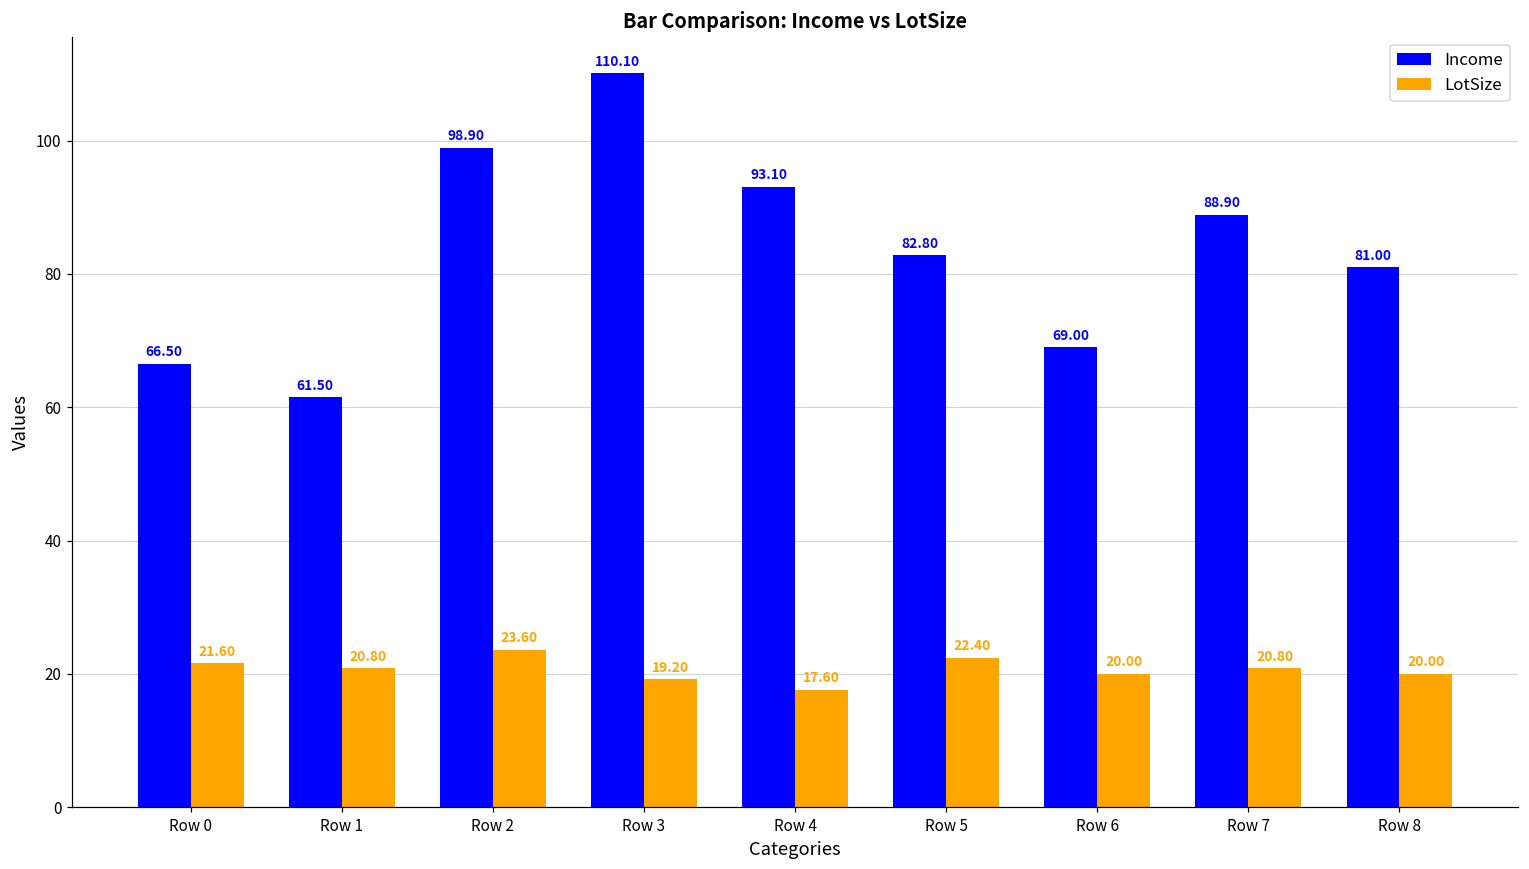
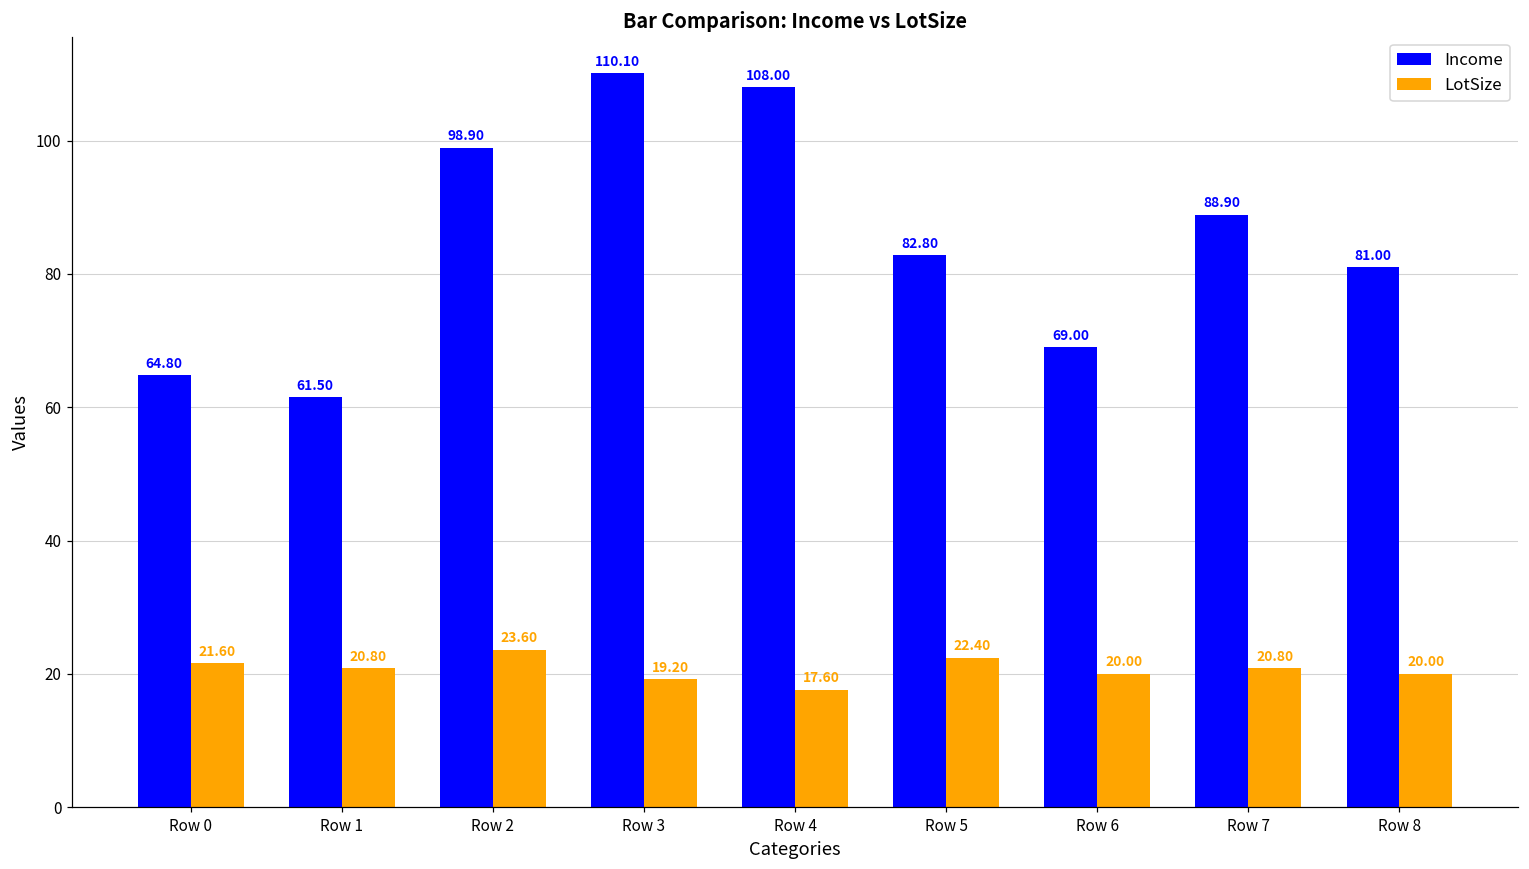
  {
    "Income": {
-     "Row 0": 66.50,
+     "Row 0": 64.80,
      "Row 1": 61.50,
      "Row 2": 98.90,
      "Row 3": 110.10,
-     "Row 4": 93.10,
+     "Row 4": 108.00,
      "Row 5": 82.80,
      "Row 6": 69.00,
      "Row 7": 88.90,
      "Row 8": 81.00
    },
    "LotSize": {
      "Row 0": 21.60,
      "Row 1": 20.80,
      "Row 2": 23.60,
      "Row 3": 19.20,
      "Row 4": 17.60,
      "Row 5": 22.40,
      "Row 6": 20.00,
      "Row 7": 20.80,
      "Row 8": 20.00
    }
  }
